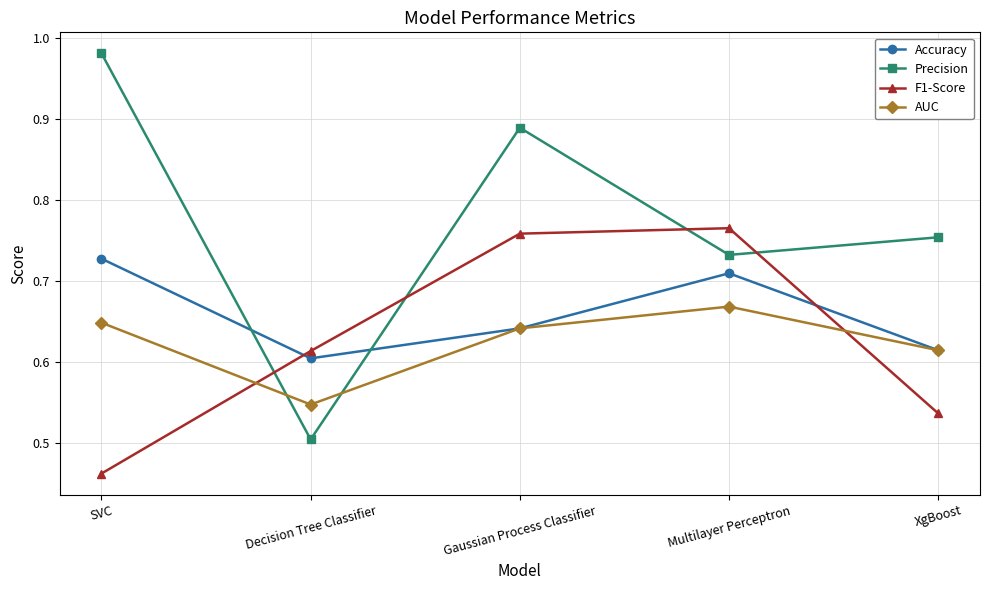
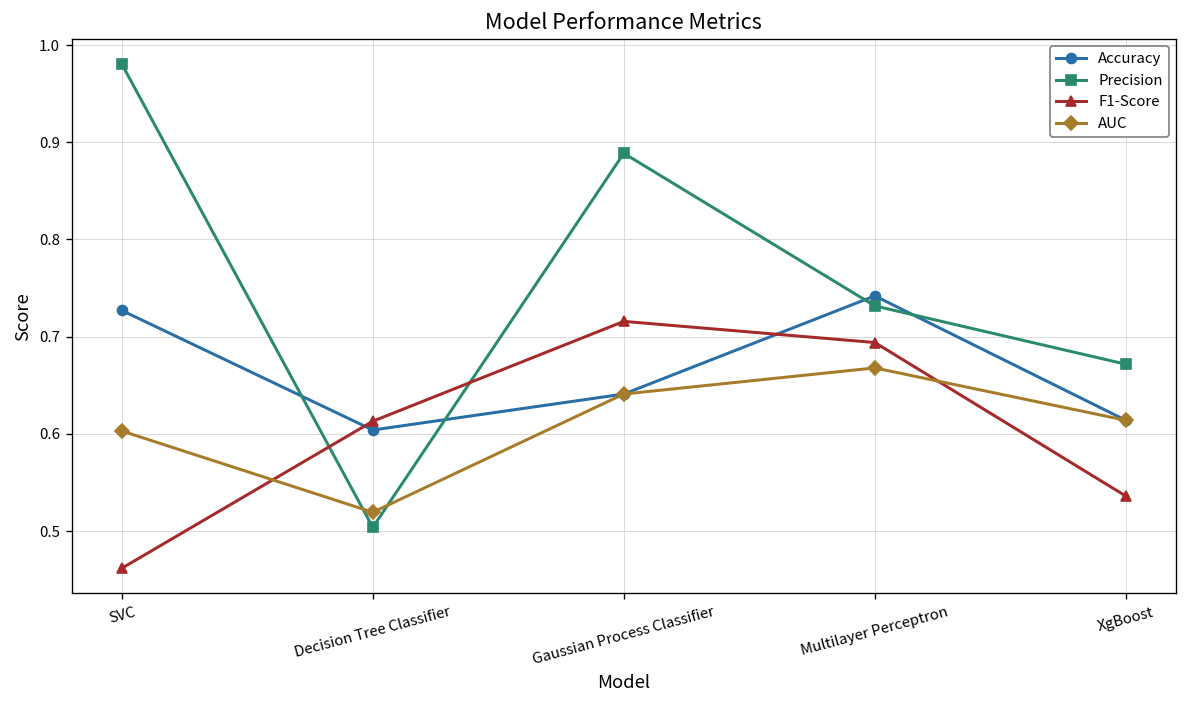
  {
    "Accuracy": {
      "SVC": 0.73,
      "Decision Tree Classifier": 0.60,
-     "Multilayer Perceptron": 0.71
+     "Multilayer Perceptron": 0.74
    },
    "Precision": {
      "SVC": 0.98,
      "Decision Tree Classifier": 0.50,
      "Gaussian Process Classifier": 0.89,
      "Multilayer Perceptron": 0.73,
-     "XgBoost": 0.75
+     "XgBoost": 0.67
    },
    "F1-Score": {
      "SVC": 0.46,
      "Decision Tree Classifier": 0.61,
-     "Gaussian Process Classifier": 0.76,
-     "Multilayer Perceptron": 0.76,
+     "Gaussian Process Classifier": 0.72,
+     "Multilayer Perceptron": 0.69,
      "XgBoost": 0.54
    },
    "AUC": {
-     "SVC": 0.65,
-     "Decision Tree Classifier": 0.55,
+     "SVC": 0.60,
+     "Decision Tree Classifier": 0.52,
      "Multilayer Perceptron": 0.67
    }
  }
